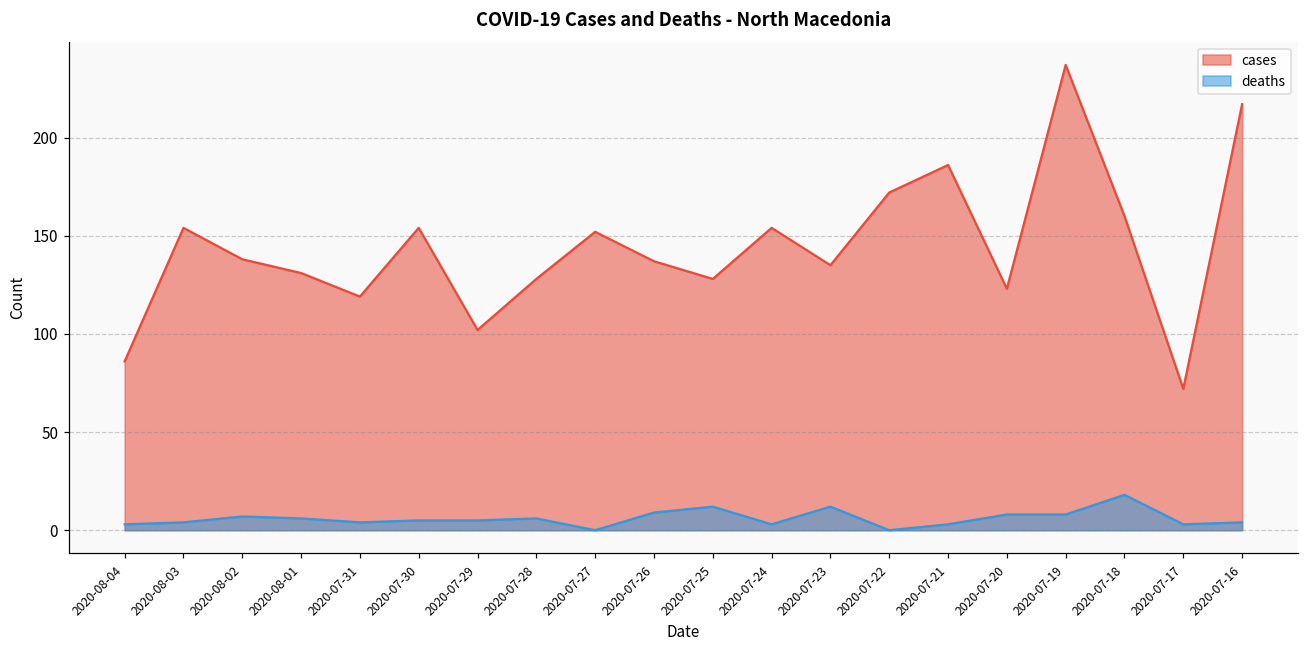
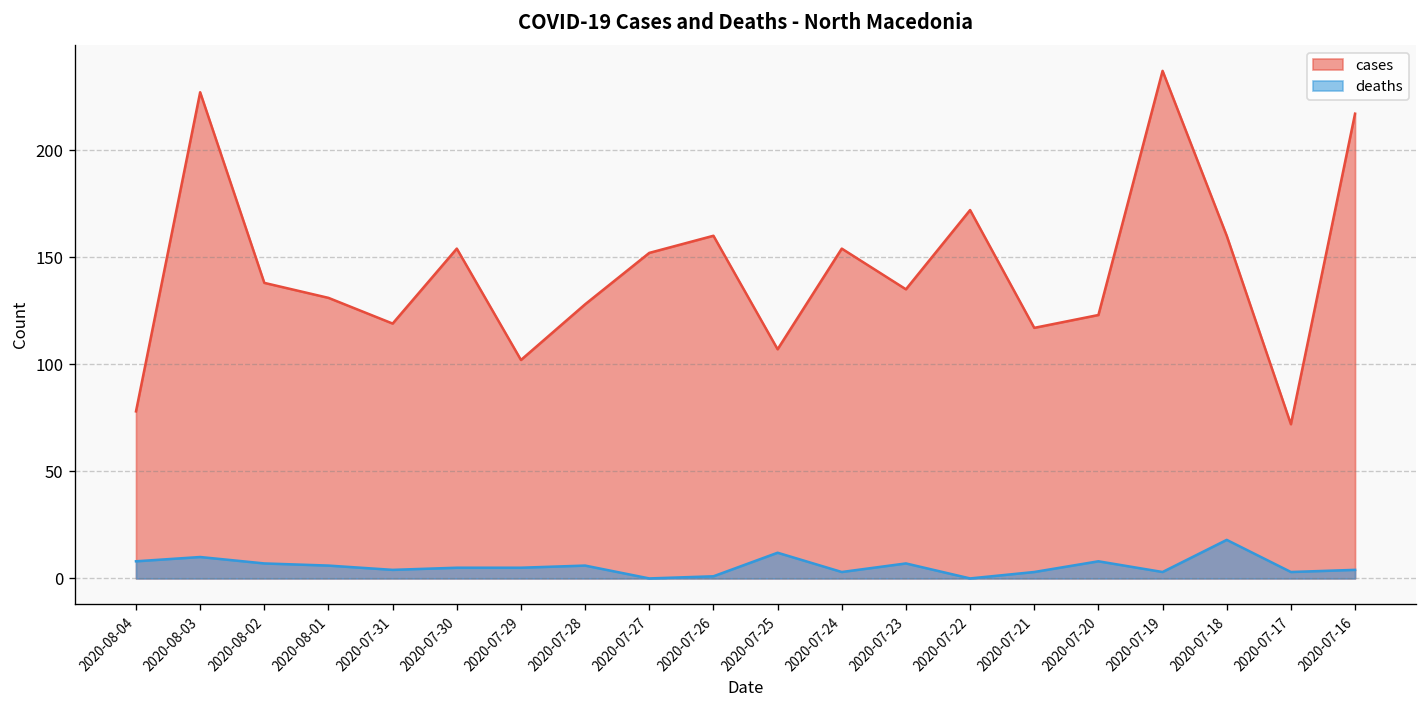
  {
    "cases": {
-     "2020-08-04": 86,
-     "2020-08-03": 154,
+     "2020-08-04": 78,
+     "2020-08-03": 227,
      "2020-08-02": 138,
      "2020-08-01": 131,
      "2020-07-31": 119,
      "2020-07-30": 154,
      "2020-07-29": 102,
      "2020-07-28": 128,
      "2020-07-27": 152,
-     "2020-07-26": 137,
-     "2020-07-25": 128,
+     "2020-07-26": 160,
+     "2020-07-25": 107,
      "2020-07-24": 154,
      "2020-07-23": 135,
      "2020-07-22": 172,
-     "2020-07-21": 186,
+     "2020-07-21": 117,
      "2020-07-20": 123,
      "2020-07-19": 237,
      "2020-07-18": 160,
      "2020-07-17": 72,
      "2020-07-16": 217
    },
    "deaths": {
-     "2020-08-04": 3,
-     "2020-08-03": 4,
+     "2020-08-04": 8,
+     "2020-08-03": 10,
      "2020-08-02": 7,
      "2020-08-01": 6,
      "2020-07-31": 4,
      "2020-07-30": 5,
      "2020-07-29": 5,
      "2020-07-28": 6,
      "2020-07-27": 0,
-     "2020-07-26": 9,
+     "2020-07-26": 1,
      "2020-07-25": 12,
      "2020-07-24": 3,
-     "2020-07-23": 12,
+     "2020-07-23": 7,
      "2020-07-22": 0,
      "2020-07-21": 3,
      "2020-07-20": 8,
-     "2020-07-19": 8,
+     "2020-07-19": 3,
      "2020-07-18": 18,
      "2020-07-17": 3,
      "2020-07-16": 4
    }
  }
